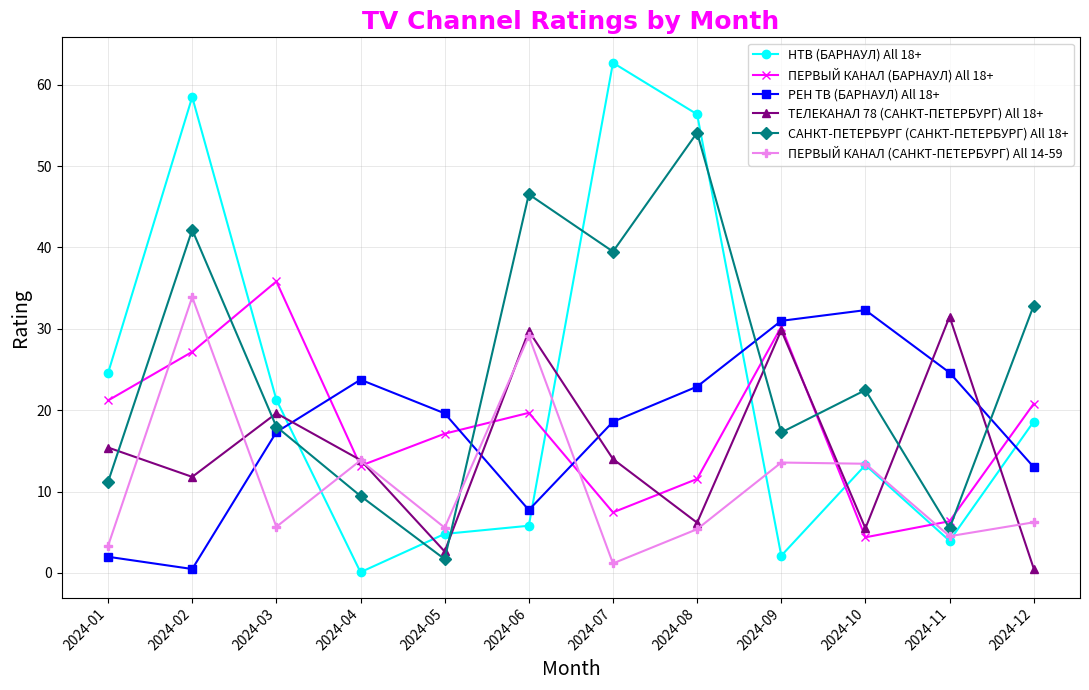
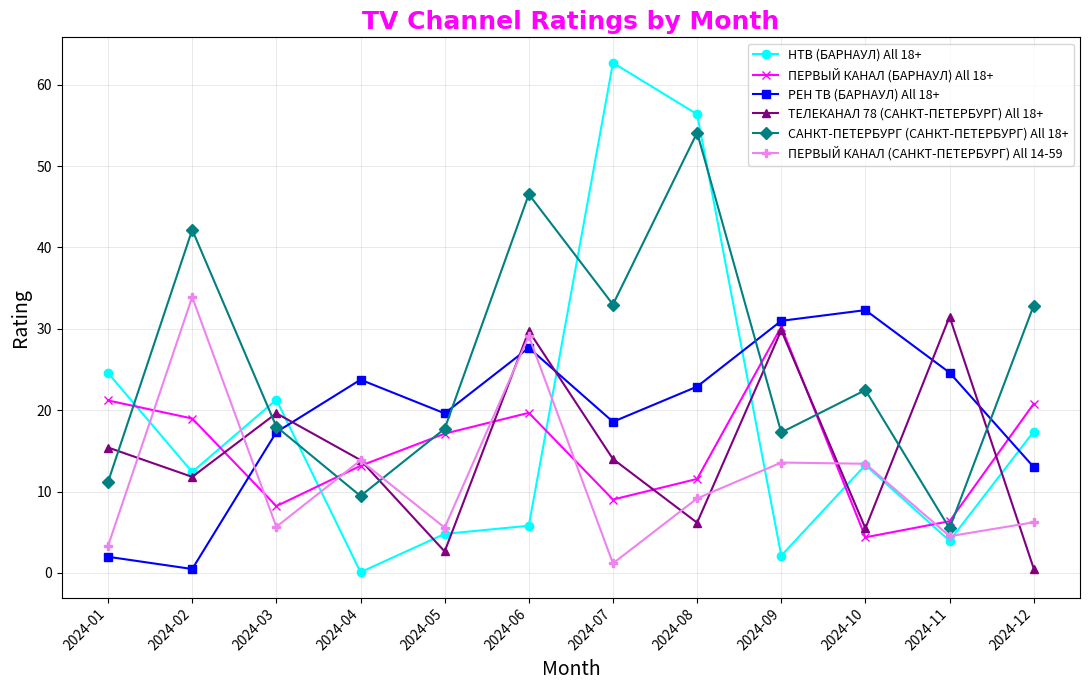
  {
    "НТВ (БАРНАУЛ) All 18+": {
      "2024-01": 25,
-     "2024-02": 58,
+     "2024-02": 12,
      "2024-03": 21,
      "2024-04": 0,
      "2024-05": 5,
      "2024-06": 6,
      "2024-07": 63,
      "2024-08": 56,
      "2024-09": 2,
      "2024-11": 4,
-     "2024-12": 19
+     "2024-12": 17
    },
    "ПЕРВЫЙ КАНАЛ (БАРНАУЛ) All 18+": {
      "2024-01": 21,
-     "2024-02": 27,
-     "2024-03": 36,
+     "2024-02": 19,
+     "2024-03": 8,
      "2024-04": 13,
      "2024-05": 17,
      "2024-06": 20,
-     "2024-07": 7,
+     "2024-07": 9,
      "2024-08": 12,
      "2024-09": 30,
      "2024-10": 4,
      "2024-11": 6,
      "2024-12": 21
    },
    "РЕН ТВ (БАРНАУЛ) All 18+": {
      "2024-01": 2,
      "2024-02": 0,
      "2024-03": 17,
      "2024-04": 24,
      "2024-05": 20,
-     "2024-06": 8,
+     "2024-06": 28,
      "2024-07": 19,
      "2024-08": 23,
      "2024-09": 31,
      "2024-10": 32,
      "2024-11": 25,
      "2024-12": 13
    },
    "ТЕЛЕКАНАЛ 78 (САНКТ-ПЕТЕРБУРГ) All 18+": {
      "2024-01": 15,
      "2024-02": 12,
      "2024-03": 20,
      "2024-05": 3,
      "2024-06": 30,
      "2024-07": 14,
      "2024-08": 6,
      "2024-09": 30,
      "2024-10": 5,
      "2024-11": 31,
      "2024-12": 1
    },
    "САНКТ-ПЕТЕРБУРГ (САНКТ-ПЕТЕРБУРГ) All 18+": {
      "2024-01": 11,
      "2024-02": 42,
      "2024-03": 18,
      "2024-04": 9,
-     "2024-05": 2,
+     "2024-05": 18,
      "2024-06": 47,
-     "2024-07": 39,
+     "2024-07": 33,
      "2024-08": 54,
      "2024-09": 17,
      "2024-10": 22,
      "2024-11": 5,
      "2024-12": 33
    },
    "ПЕРВЫЙ КАНАЛ (САНКТ-ПЕТЕРБУРГ) All 14-59": {
      "2024-01": 3,
      "2024-02": 34,
      "2024-03": 6,
      "2024-05": 6,
      "2024-06": 29,
      "2024-07": 1,
-     "2024-08": 5,
+     "2024-08": 9,
      "2024-09": 14,
      "2024-11": 5,
      "2024-12": 6
    }
  }
